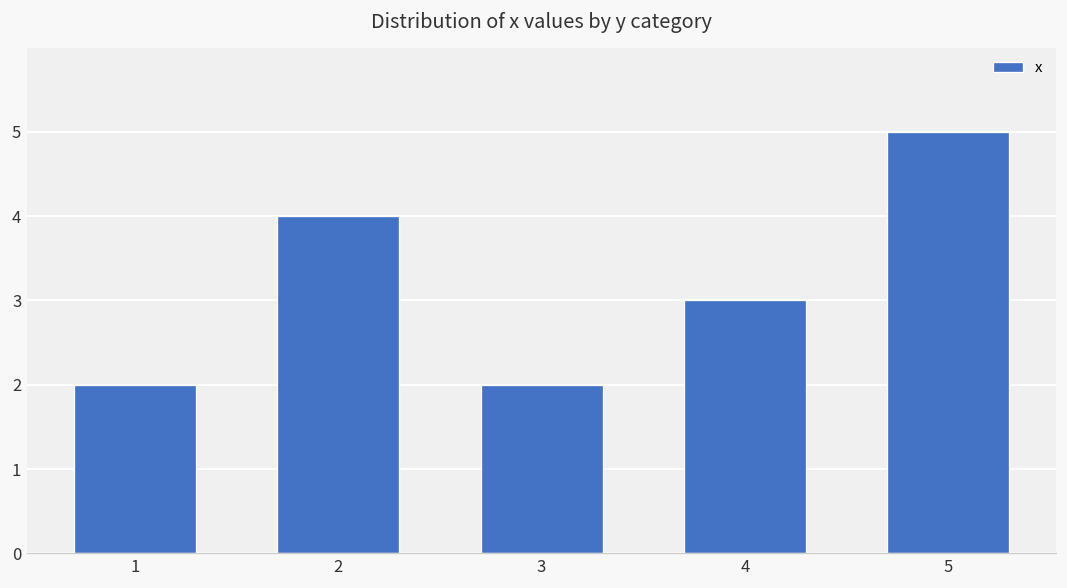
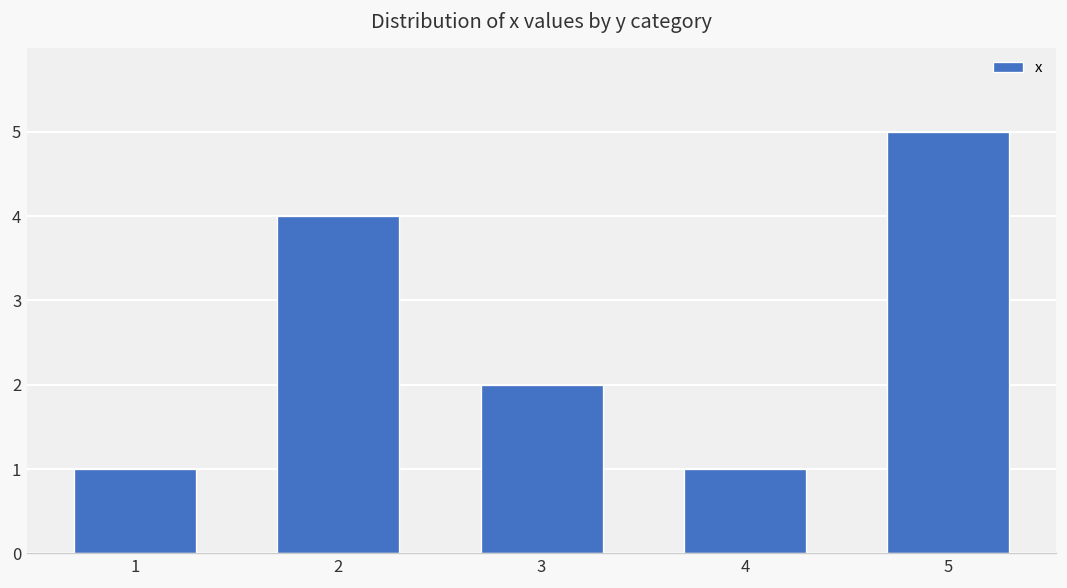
  {
-   "1": 2,
+   "1": 1,
    "2": 4,
    "3": 2,
-   "4": 3,
+   "4": 1,
    "5": 5
  }
